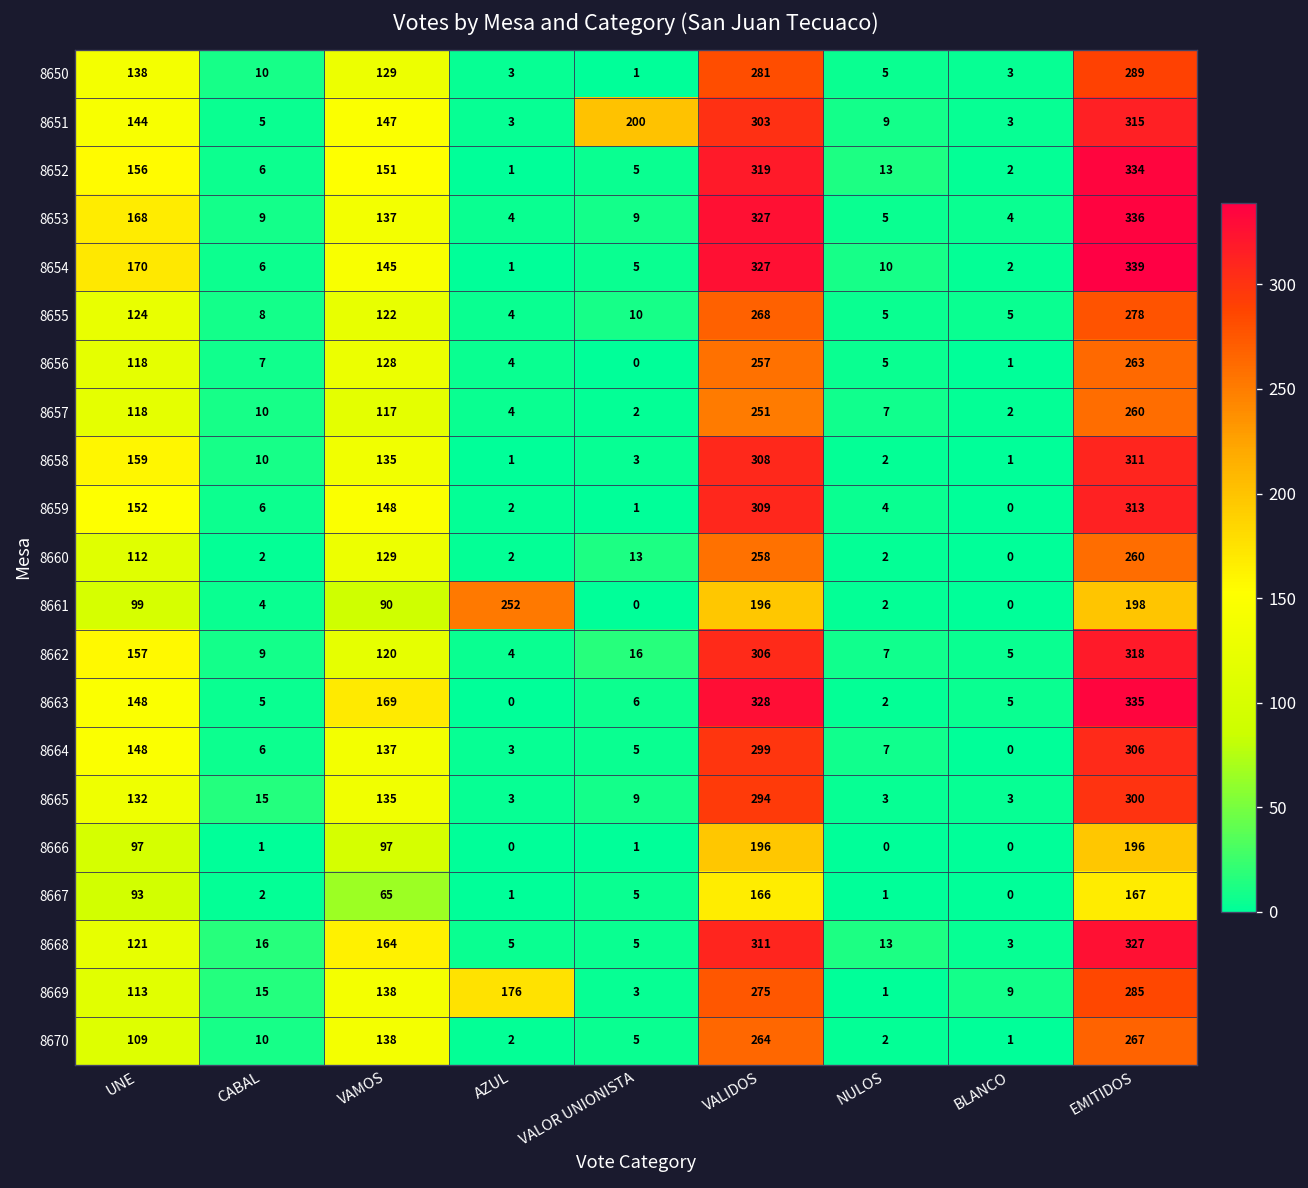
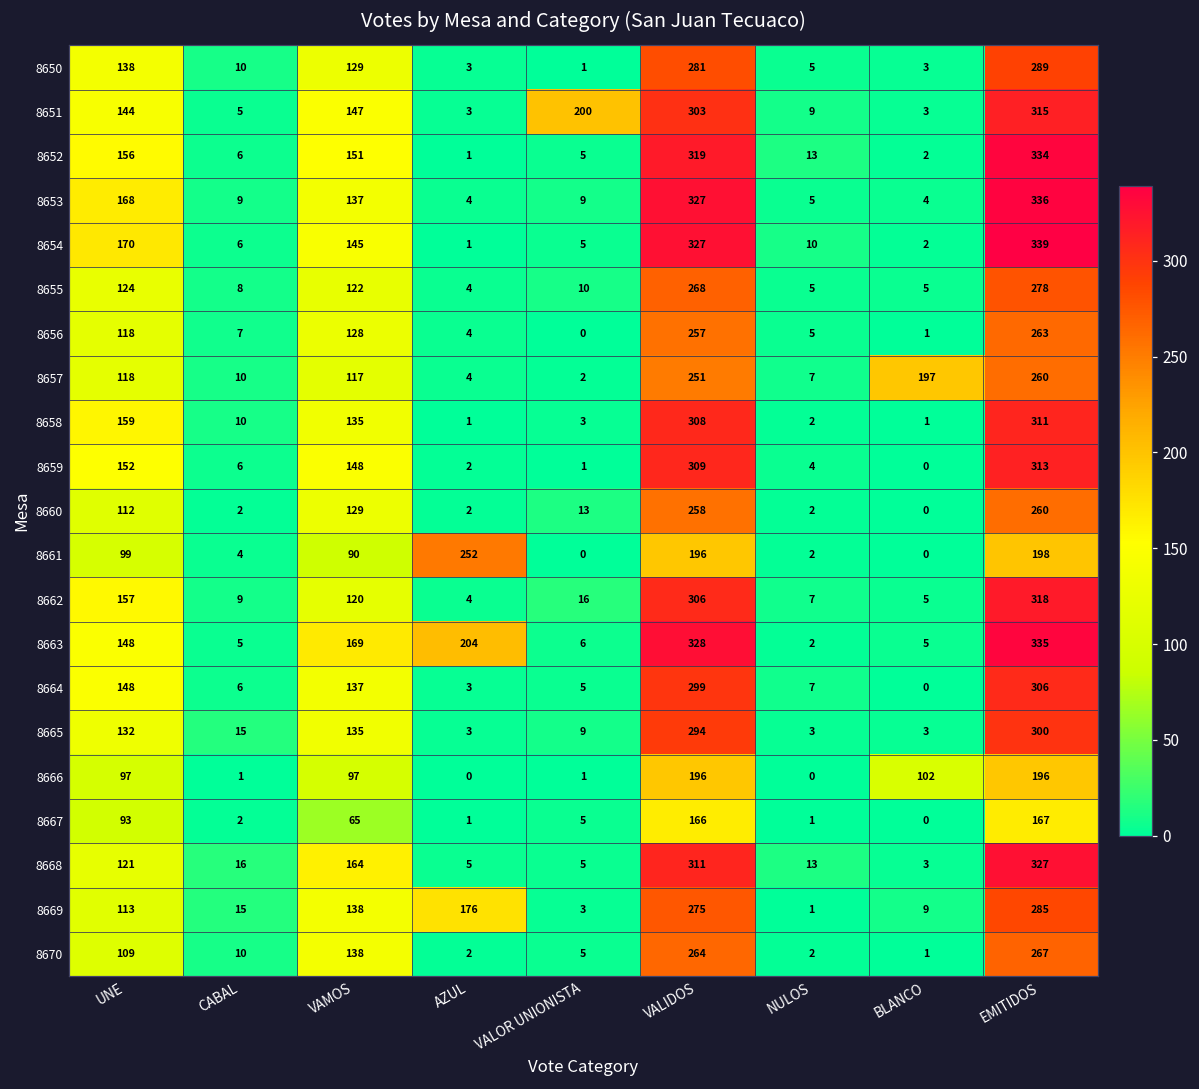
  {
    "8650": {
      "UNE": 138,
      "CABAL": 10,
      "VAMOS": 129,
      "AZUL": 3,
      "VALOR UNIONISTA": 1,
      "VALIDOS": 281,
      "NULOS": 5,
      "BLANCO": 3,
      "EMITIDOS": 289
    },
    "8651": {
      "UNE": 144,
      "CABAL": 5,
      "VAMOS": 147,
      "AZUL": 3,
      "VALOR UNIONISTA": 200,
      "VALIDOS": 303,
      "NULOS": 9,
      "BLANCO": 3,
      "EMITIDOS": 315
    },
    "8652": {
      "UNE": 156,
      "CABAL": 6,
      "VAMOS": 151,
      "AZUL": 1,
      "VALOR UNIONISTA": 5,
      "VALIDOS": 319,
      "NULOS": 13,
      "BLANCO": 2,
      "EMITIDOS": 334
    },
    "8653": {
      "UNE": 168,
      "CABAL": 9,
      "VAMOS": 137,
      "AZUL": 4,
      "VALOR UNIONISTA": 9,
      "VALIDOS": 327,
      "NULOS": 5,
      "BLANCO": 4,
      "EMITIDOS": 336
    },
    "8654": {
      "UNE": 170,
      "CABAL": 6,
      "VAMOS": 145,
      "AZUL": 1,
      "VALOR UNIONISTA": 5,
      "VALIDOS": 327,
      "NULOS": 10,
      "BLANCO": 2,
      "EMITIDOS": 339
    },
    "8655": {
      "UNE": 124,
      "CABAL": 8,
      "VAMOS": 122,
      "AZUL": 4,
      "VALOR UNIONISTA": 10,
      "VALIDOS": 268,
      "NULOS": 5,
      "BLANCO": 5,
      "EMITIDOS": 278
    },
    "8656": {
      "UNE": 118,
      "CABAL": 7,
      "VAMOS": 128,
      "AZUL": 4,
      "VALOR UNIONISTA": 0,
      "VALIDOS": 257,
      "NULOS": 5,
      "BLANCO": 1,
      "EMITIDOS": 263
    },
    "8657": {
      "UNE": 118,
      "CABAL": 10,
      "VAMOS": 117,
      "AZUL": 4,
      "VALOR UNIONISTA": 2,
      "VALIDOS": 251,
      "NULOS": 7,
-     "BLANCO": 2,
+     "BLANCO": 197,
      "EMITIDOS": 260
    },
    "8658": {
      "UNE": 159,
      "CABAL": 10,
      "VAMOS": 135,
      "AZUL": 1,
      "VALOR UNIONISTA": 3,
      "VALIDOS": 308,
      "NULOS": 2,
      "BLANCO": 1,
      "EMITIDOS": 311
    },
    "8659": {
      "UNE": 152,
      "CABAL": 6,
      "VAMOS": 148,
      "AZUL": 2,
      "VALOR UNIONISTA": 1,
      "VALIDOS": 309,
      "NULOS": 4,
      "BLANCO": 0,
      "EMITIDOS": 313
    },
    "8660": {
      "UNE": 112,
      "CABAL": 2,
      "VAMOS": 129,
      "AZUL": 2,
      "VALOR UNIONISTA": 13,
      "VALIDOS": 258,
      "NULOS": 2,
      "BLANCO": 0,
      "EMITIDOS": 260
    },
    "8661": {
      "UNE": 99,
      "CABAL": 4,
      "VAMOS": 90,
      "AZUL": 252,
      "VALOR UNIONISTA": 0,
      "VALIDOS": 196,
      "NULOS": 2,
      "BLANCO": 0,
      "EMITIDOS": 198
    },
    "8662": {
      "UNE": 157,
      "CABAL": 9,
      "VAMOS": 120,
      "AZUL": 4,
      "VALOR UNIONISTA": 16,
      "VALIDOS": 306,
      "NULOS": 7,
      "BLANCO": 5,
      "EMITIDOS": 318
    },
    "8663": {
      "UNE": 148,
      "CABAL": 5,
      "VAMOS": 169,
-     "AZUL": 0,
+     "AZUL": 204,
      "VALOR UNIONISTA": 6,
      "VALIDOS": 328,
      "NULOS": 2,
      "BLANCO": 5,
      "EMITIDOS": 335
    },
    "8664": {
      "UNE": 148,
      "CABAL": 6,
      "VAMOS": 137,
      "AZUL": 3,
      "VALOR UNIONISTA": 5,
      "VALIDOS": 299,
      "NULOS": 7,
      "BLANCO": 0,
      "EMITIDOS": 306
    },
    "8665": {
      "UNE": 132,
      "CABAL": 15,
      "VAMOS": 135,
      "AZUL": 3,
      "VALOR UNIONISTA": 9,
      "VALIDOS": 294,
      "NULOS": 3,
      "BLANCO": 3,
      "EMITIDOS": 300
    },
    "8666": {
      "UNE": 97,
      "CABAL": 1,
      "VAMOS": 97,
      "AZUL": 0,
      "VALOR UNIONISTA": 1,
      "VALIDOS": 196,
      "NULOS": 0,
-     "BLANCO": 0,
+     "BLANCO": 102,
      "EMITIDOS": 196
    },
    "8667": {
      "UNE": 93,
      "CABAL": 2,
      "VAMOS": 65,
      "AZUL": 1,
      "VALOR UNIONISTA": 5,
      "VALIDOS": 166,
      "NULOS": 1,
      "BLANCO": 0,
      "EMITIDOS": 167
    },
    "8668": {
      "UNE": 121,
      "CABAL": 16,
      "VAMOS": 164,
      "AZUL": 5,
      "VALOR UNIONISTA": 5,
      "VALIDOS": 311,
      "NULOS": 13,
      "BLANCO": 3,
      "EMITIDOS": 327
    },
    "8669": {
      "UNE": 113,
      "CABAL": 15,
      "VAMOS": 138,
      "AZUL": 176,
      "VALOR UNIONISTA": 3,
      "VALIDOS": 275,
      "NULOS": 1,
      "BLANCO": 9,
      "EMITIDOS": 285
    },
    "8670": {
      "UNE": 109,
      "CABAL": 10,
      "VAMOS": 138,
      "AZUL": 2,
      "VALOR UNIONISTA": 5,
      "VALIDOS": 264,
      "NULOS": 2,
      "BLANCO": 1,
      "EMITIDOS": 267
    }
  }
